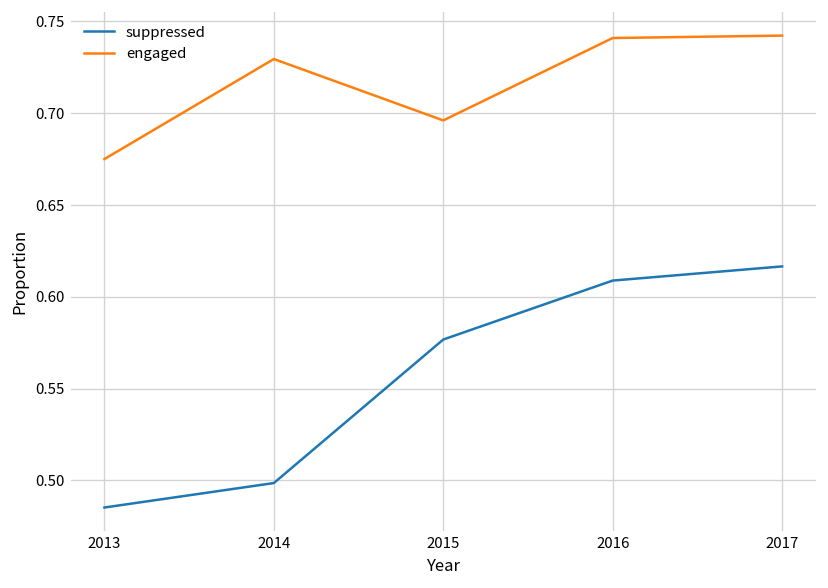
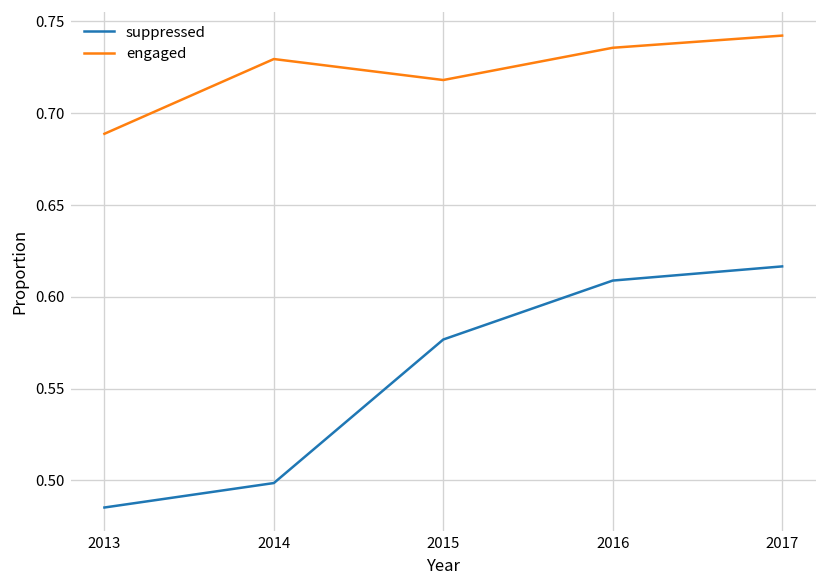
  {
    "suppressed": {
      "2013": 0.485,
      "2014": 0.499,
      "2015": 0.577,
      "2016": 0.609,
      "2017": 0.617
    },
    "engaged": {
-     "2013": 0.675,
+     "2013": 0.689,
      "2014": 0.730,
-     "2015": 0.696,
-     "2016": 0.741,
+     "2015": 0.718,
+     "2016": 0.736,
      "2017": 0.742
    }
  }
